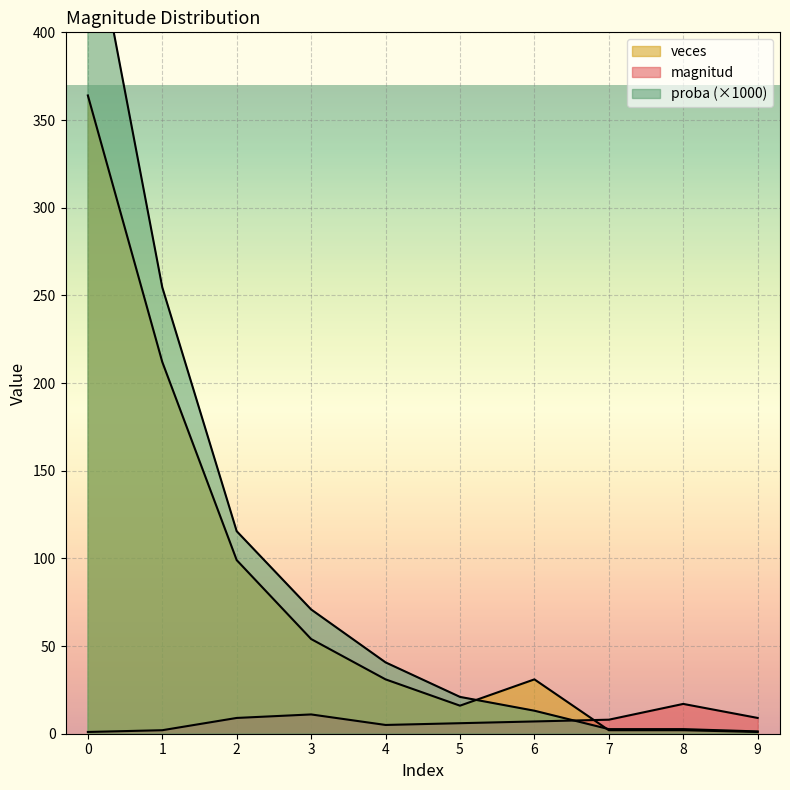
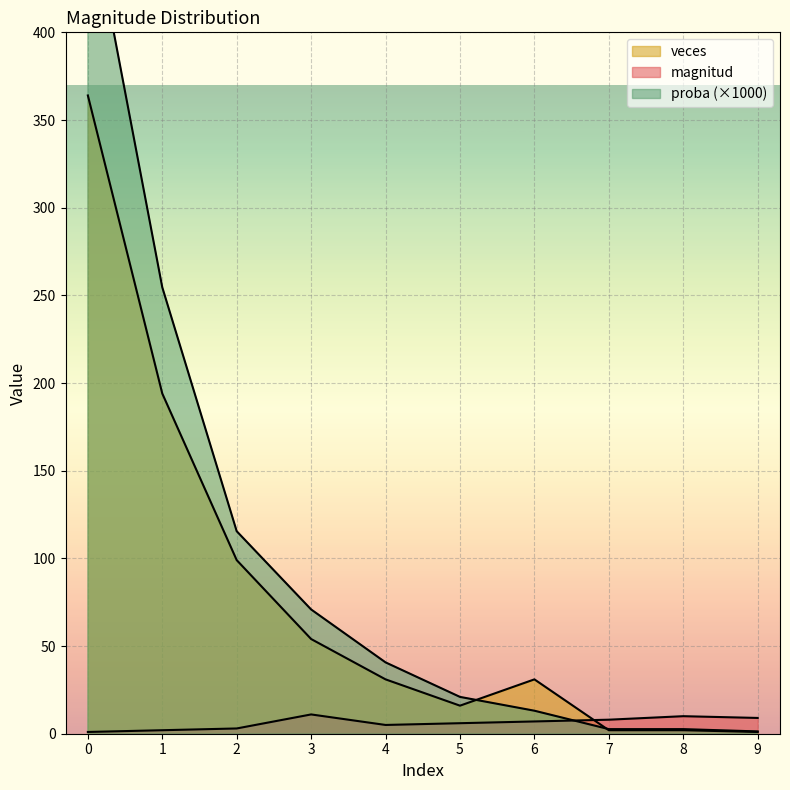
  {
    "veces": {
      "0": 364,
-     "1": 212,
+     "1": 194,
      "2": 99,
      "3": 54,
      "4": 31,
      "5": 16,
      "6": 31
    },
    "magnitud": {
      "0": 1,
      "1": 2,
-     "2": 9,
+     "2": 3,
      "3": 11,
      "4": 5,
      "5": 6,
      "6": 7,
      "7": 8,
-     "8": 17,
+     "8": 10,
      "9": 9
    },
    "proba (×1000)": {
      "1": 255,
      "2": 115,
      "3": 71,
      "4": 41,
      "5": 21,
      "6": 13
    }
  }
